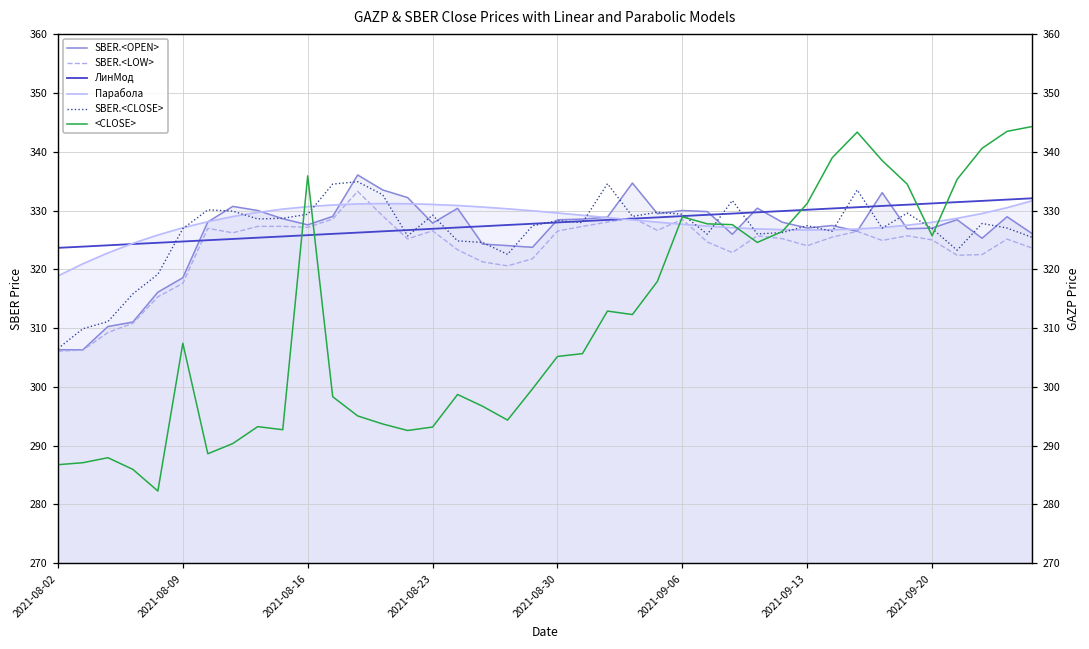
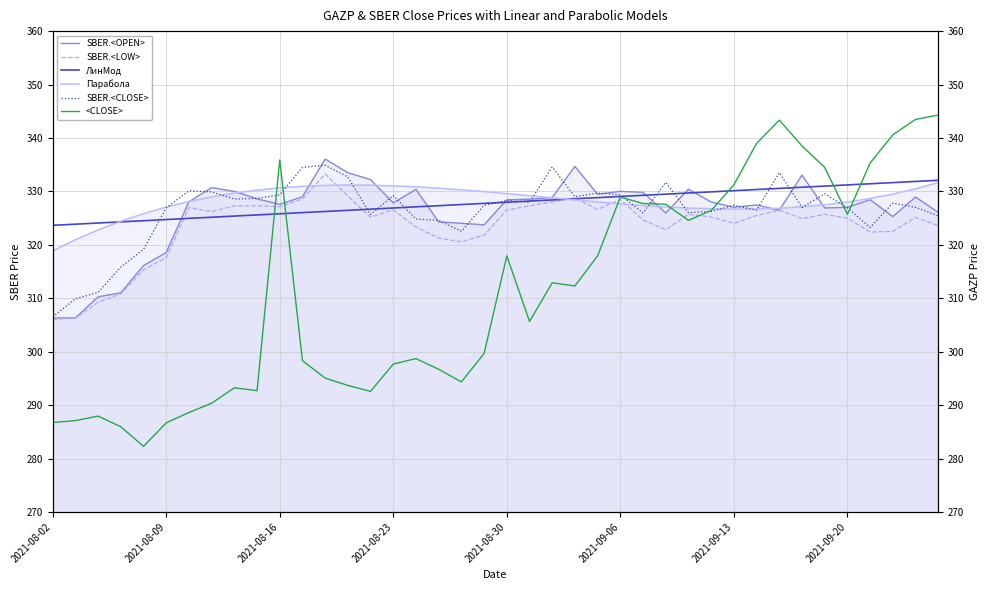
  {
    "<CLOSE>": {
      "2021-08-02": 287,
-     "2021-08-09": 307,
+     "2021-08-09": 287,
      "2021-08-16": 336,
-     "2021-08-23": 293,
-     "2021-08-30": 305,
+     "2021-08-23": 298,
+     "2021-08-30": 318,
      "2021-09-06": 329,
      "2021-09-13": 331,
      "2021-09-20": 326
    }
  }
